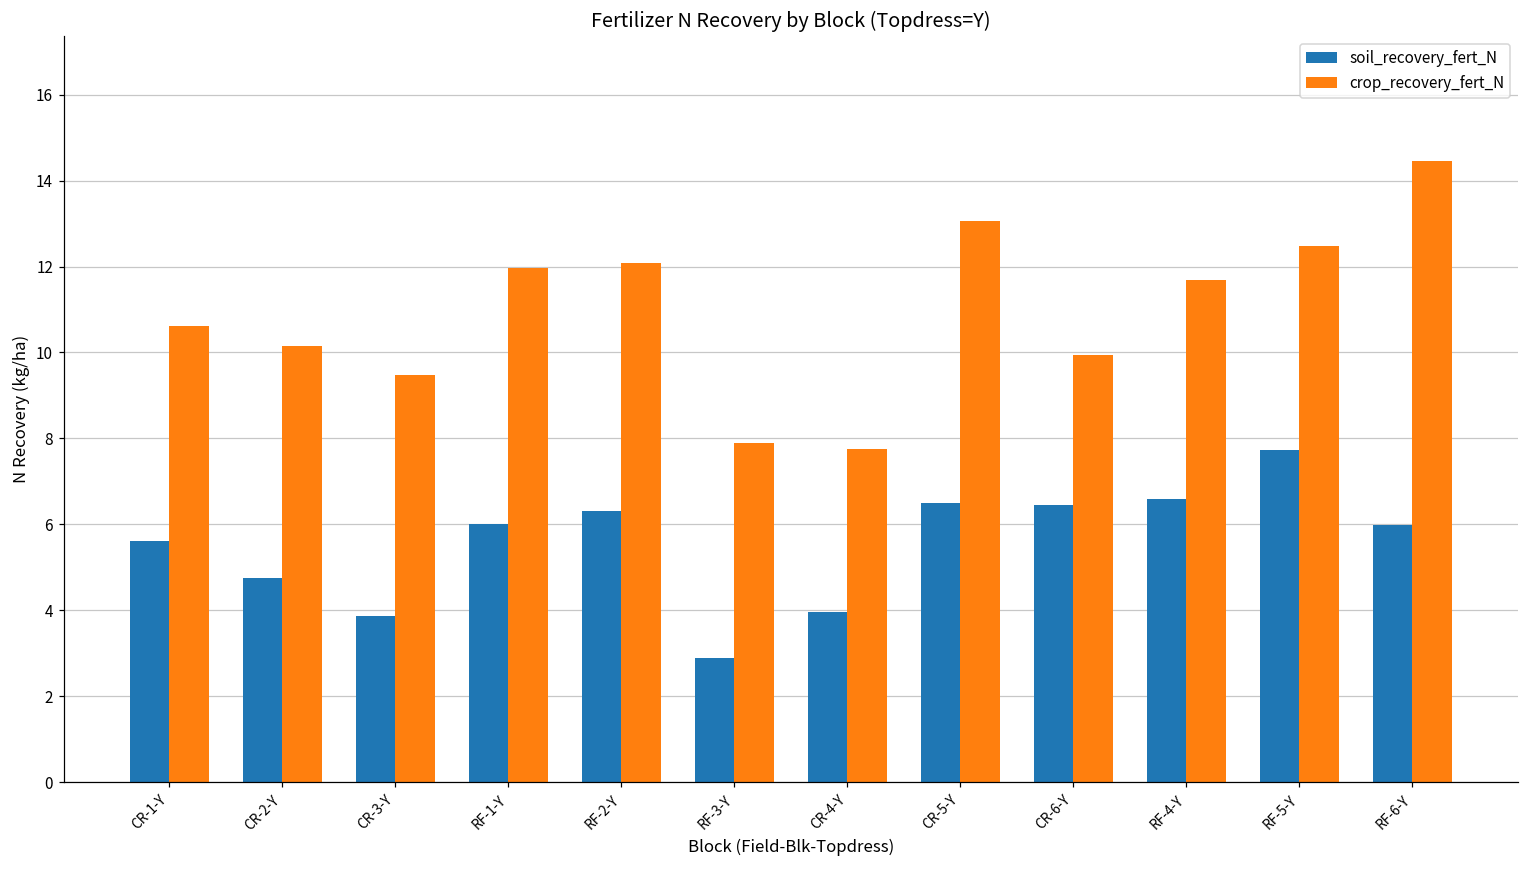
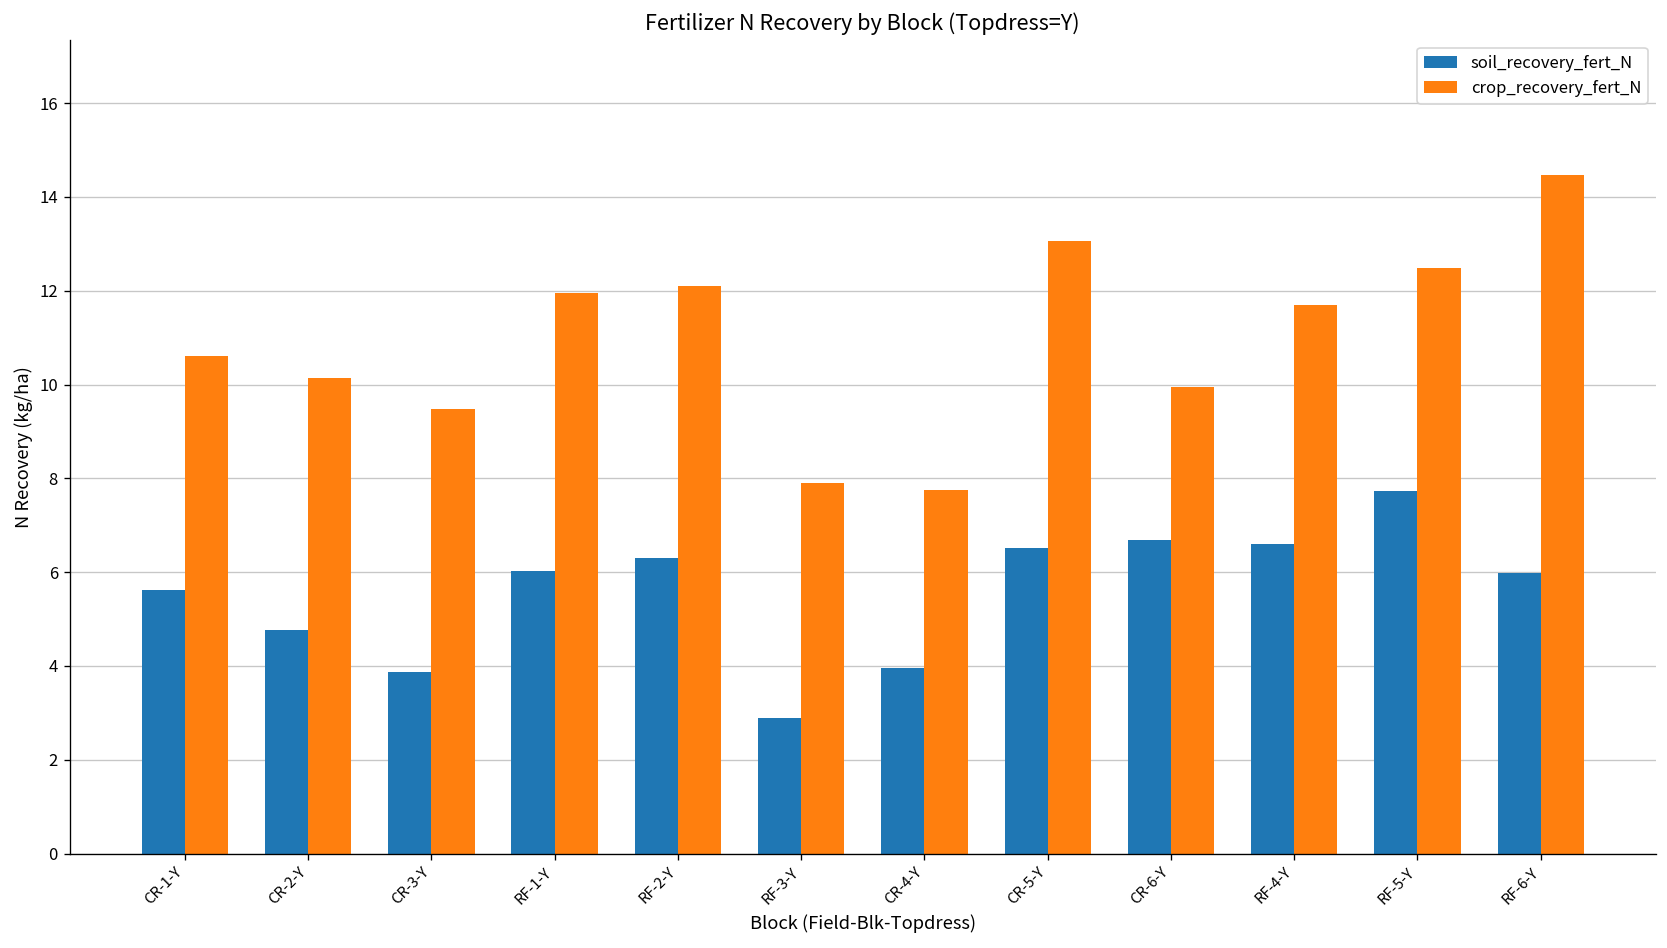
  {
    "soil_recovery_fert_N": {
      "CR-1-Y": 5.6,
      "CR-2-Y": 4.8,
      "CR-3-Y": 3.9,
      "RF-1-Y": 6.0,
      "RF-2-Y": 6.3,
      "RF-3-Y": 2.9,
      "CR-4-Y": 4.0,
      "CR-5-Y": 6.5,
-     "CR-6-Y": 6.5,
+     "CR-6-Y": 6.7,
      "RF-4-Y": 6.6,
      "RF-5-Y": 7.7,
      "RF-6-Y": 6.0
    },
    "crop_recovery_fert_N": {
      "CR-1-Y": 10.6,
      "CR-2-Y": 10.1,
      "CR-3-Y": 9.5,
      "RF-1-Y": 12.0,
      "RF-2-Y": 12.1,
      "RF-3-Y": 7.9,
      "CR-4-Y": 7.8,
      "CR-5-Y": 13.1,
      "CR-6-Y": 9.9,
      "RF-4-Y": 11.7,
      "RF-5-Y": 12.5,
      "RF-6-Y": 14.5
    }
  }
